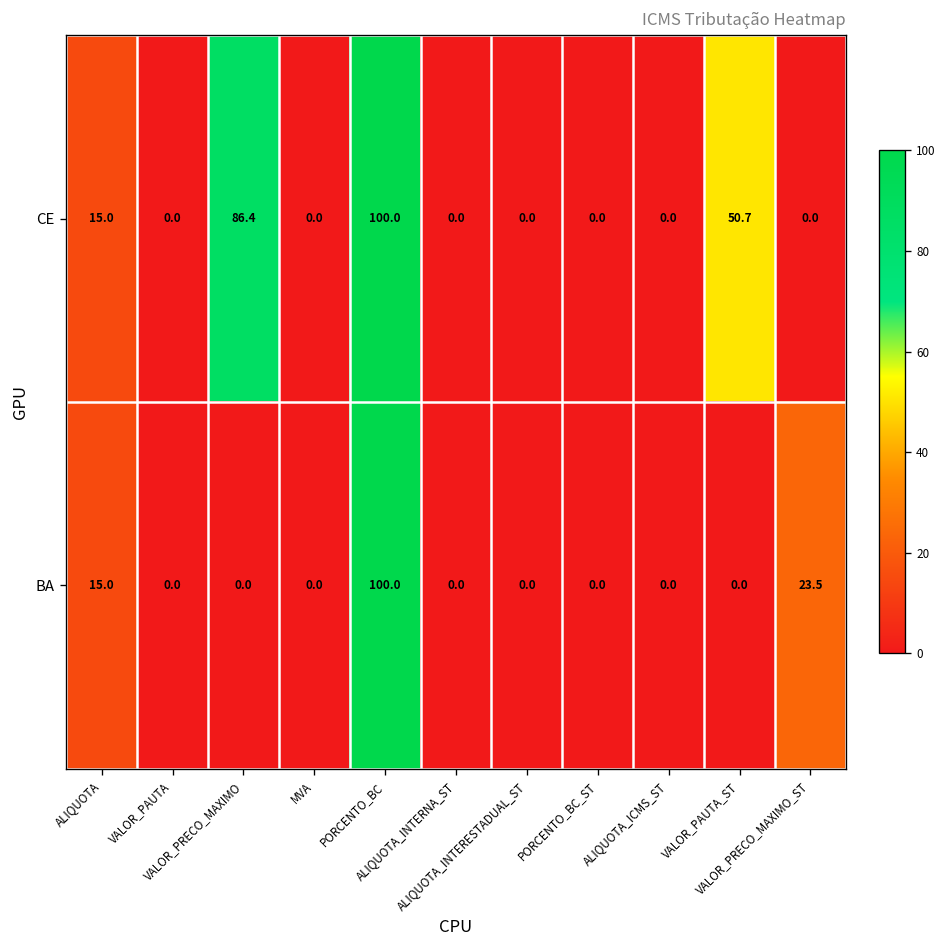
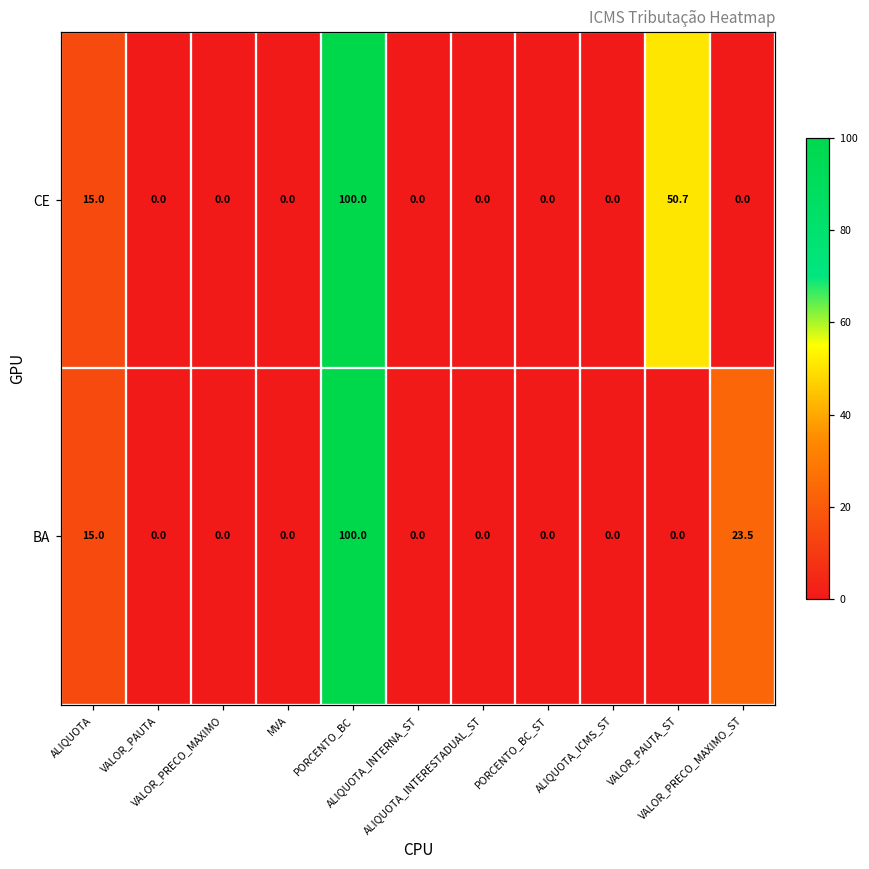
  {
    "CE": {
      "ALIQUOTA": 15.0,
      "VALOR_PAUTA": 0.0,
-     "VALOR_PRECO_MAXIMO": 86.4,
+     "VALOR_PRECO_MAXIMO": 0.0,
      "MVA": 0.0,
      "PORCENTO_BC": 100.0,
      "ALIQUOTA_INTERNA_ST": 0.0,
      "ALIQUOTA_INTERESTADUAL_ST": 0.0,
      "PORCENTO_BC_ST": 0.0,
      "ALIQUOTA_ICMS_ST": 0.0,
      "VALOR_PAUTA_ST": 50.7,
      "VALOR_PRECO_MAXIMO_ST": 0.0
    },
    "BA": {
      "ALIQUOTA": 15.0,
      "VALOR_PAUTA": 0.0,
      "VALOR_PRECO_MAXIMO": 0.0,
      "MVA": 0.0,
      "PORCENTO_BC": 100.0,
      "ALIQUOTA_INTERNA_ST": 0.0,
      "ALIQUOTA_INTERESTADUAL_ST": 0.0,
      "PORCENTO_BC_ST": 0.0,
      "ALIQUOTA_ICMS_ST": 0.0,
      "VALOR_PAUTA_ST": 0.0,
      "VALOR_PRECO_MAXIMO_ST": 23.5
    }
  }
